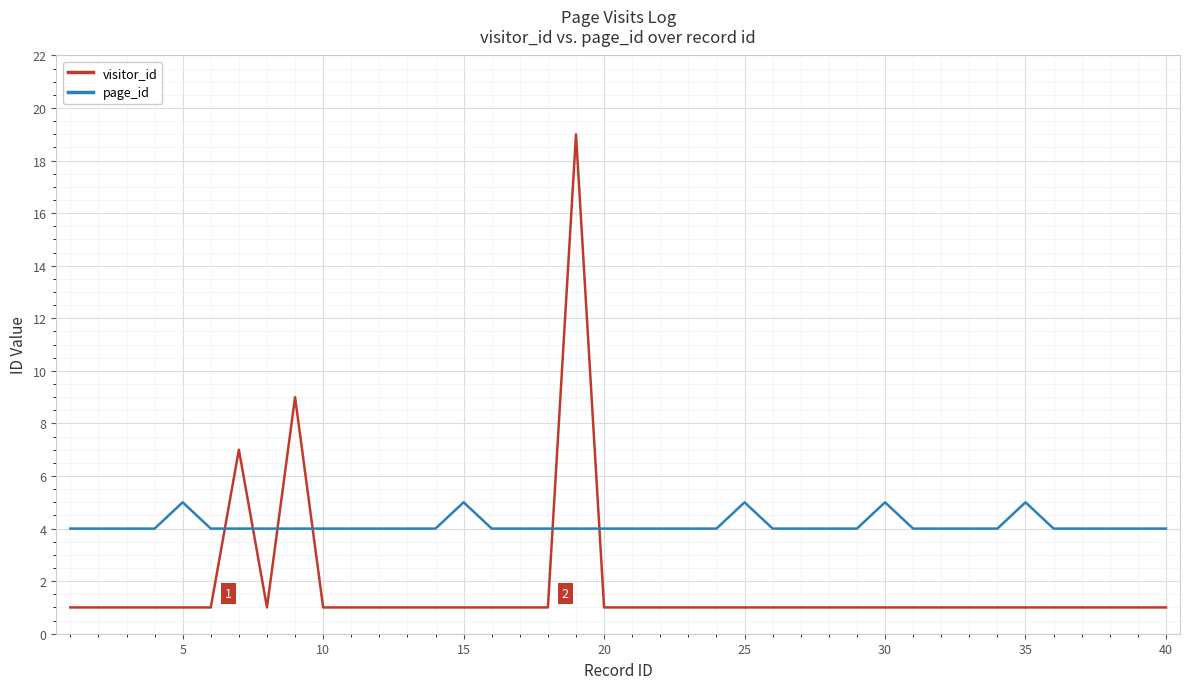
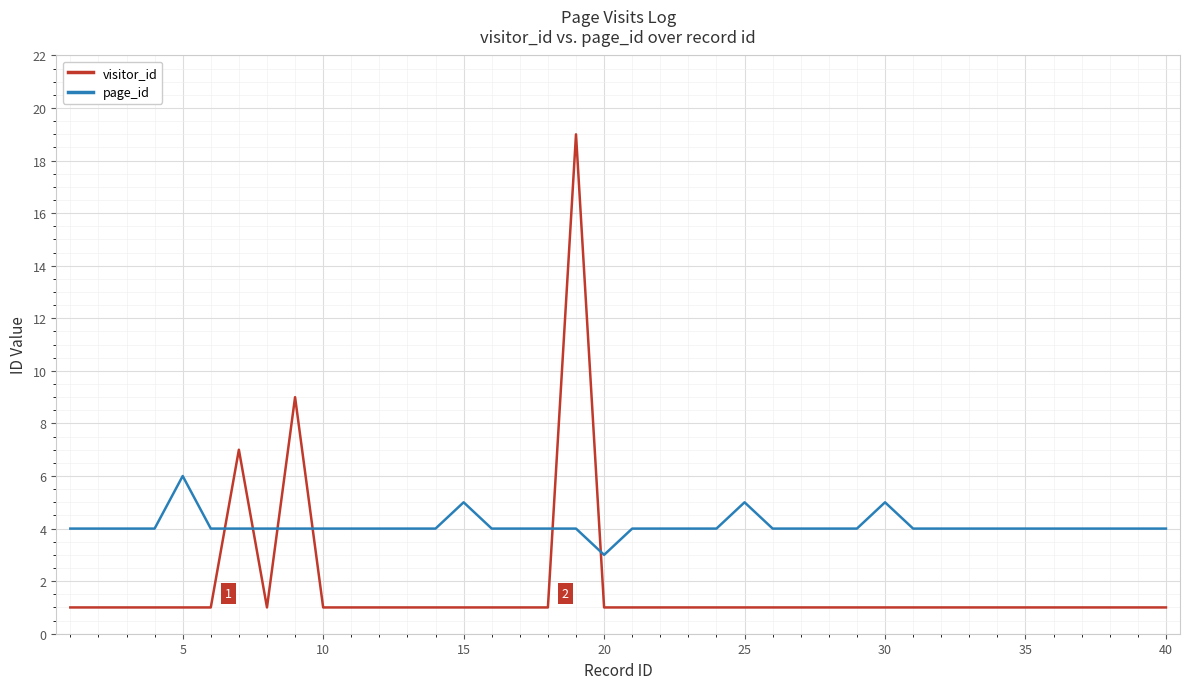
  {
    "visitor_id": {
      "5": 1,
      "10": 1,
      "15": 1,
      "20": 1,
      "25": 1,
      "30": 1,
      "35": 1,
      "40": 1
    },
    "page_id": {
-     "5": 5,
+     "5": 6,
      "10": 4,
      "15": 5,
-     "20": 4,
+     "20": 3,
      "25": 5,
      "30": 5,
-     "35": 5,
+     "35": 4,
      "40": 4
    }
  }
